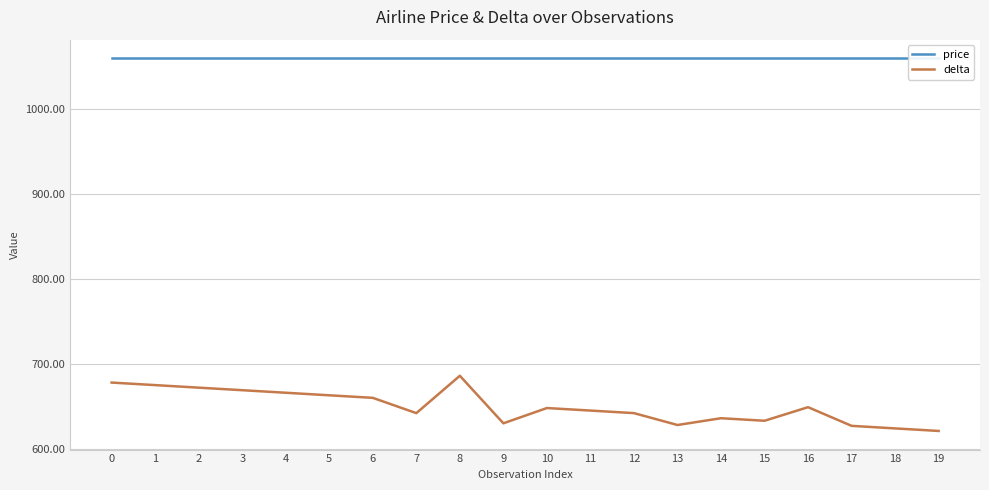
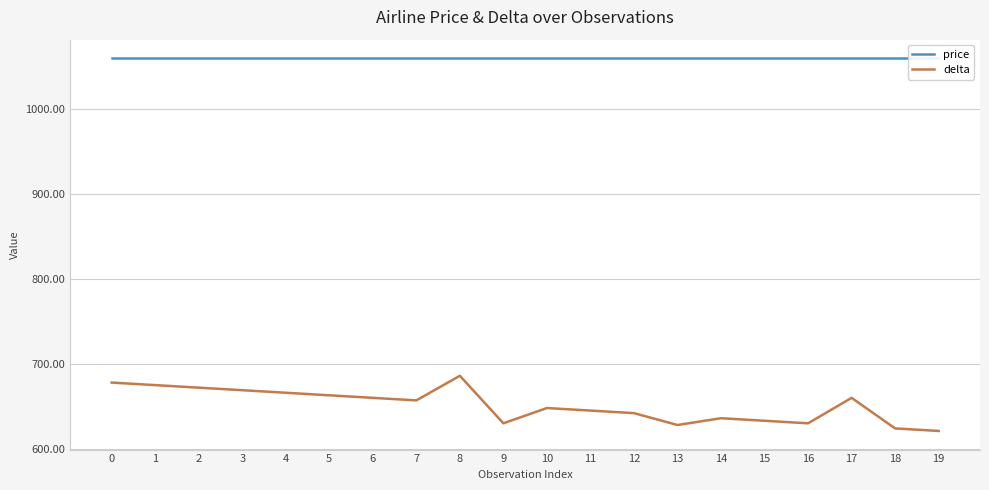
  {
    "price": {
      "0": 1060,
      "1": 1060,
      "2": 1060,
      "3": 1060,
      "4": 1060,
      "5": 1060,
      "6": 1060,
      "7": 1060,
      "8": 1060,
      "9": 1060,
      "10": 1060,
      "11": 1060,
      "12": 1060,
      "13": 1060,
      "14": 1060,
      "15": 1060,
      "16": 1060,
      "17": 1060,
      "18": 1060
    },
    "delta": {
      "0": 680,
      "1": 680,
      "2": 670,
      "3": 670,
      "4": 670,
      "5": 660,
      "6": 660,
-     "7": 640,
+     "7": 660,
      "8": 690,
      "9": 630,
      "10": 650,
      "11": 650,
      "12": 640,
      "13": 630,
      "14": 640,
      "15": 630,
-     "16": 650,
-     "17": 630,
+     "16": 630,
+     "17": 660,
      "18": 620,
      "19": 620
    }
  }
